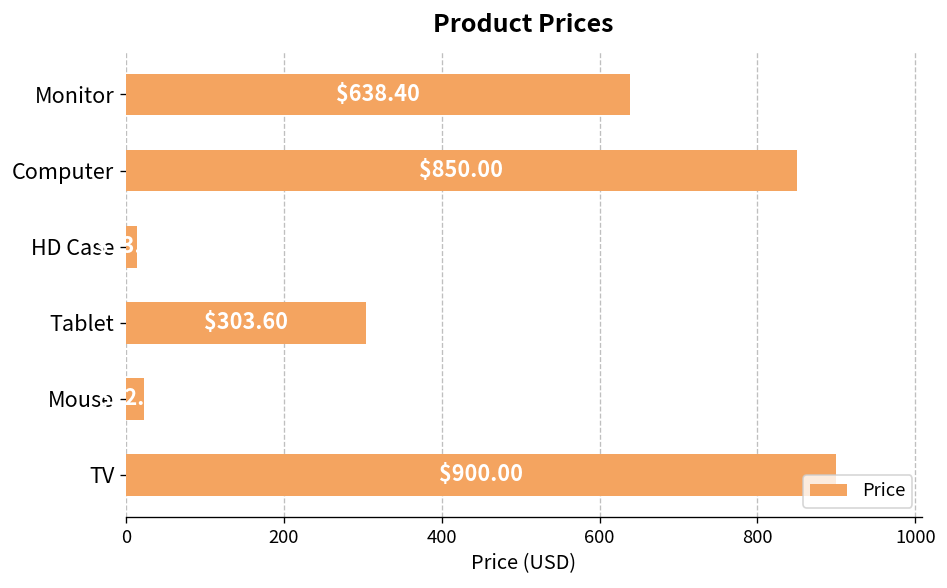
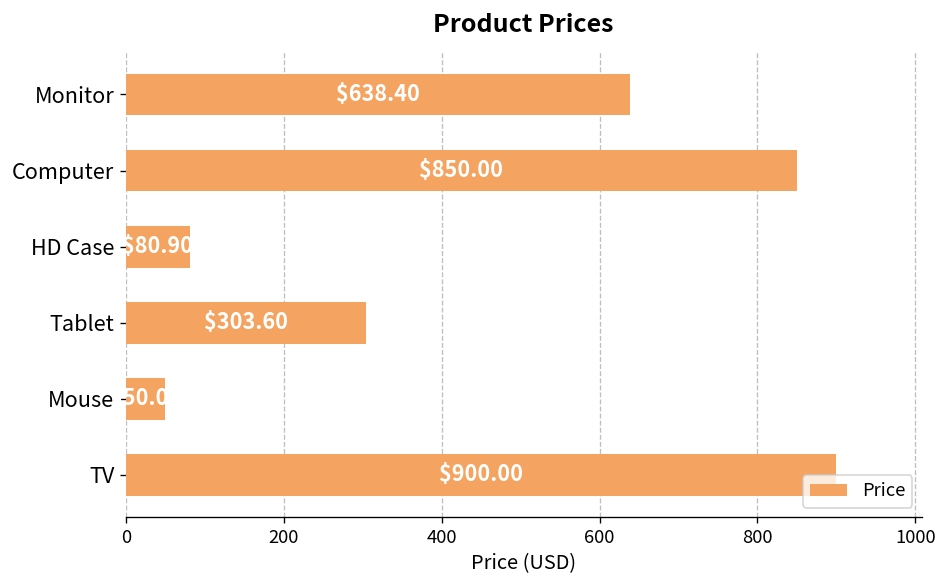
  {
-   "HD Case": 10,
-   "Mouse": 20
+   "HD Case": 80,
+   "Mouse": 50
  }
